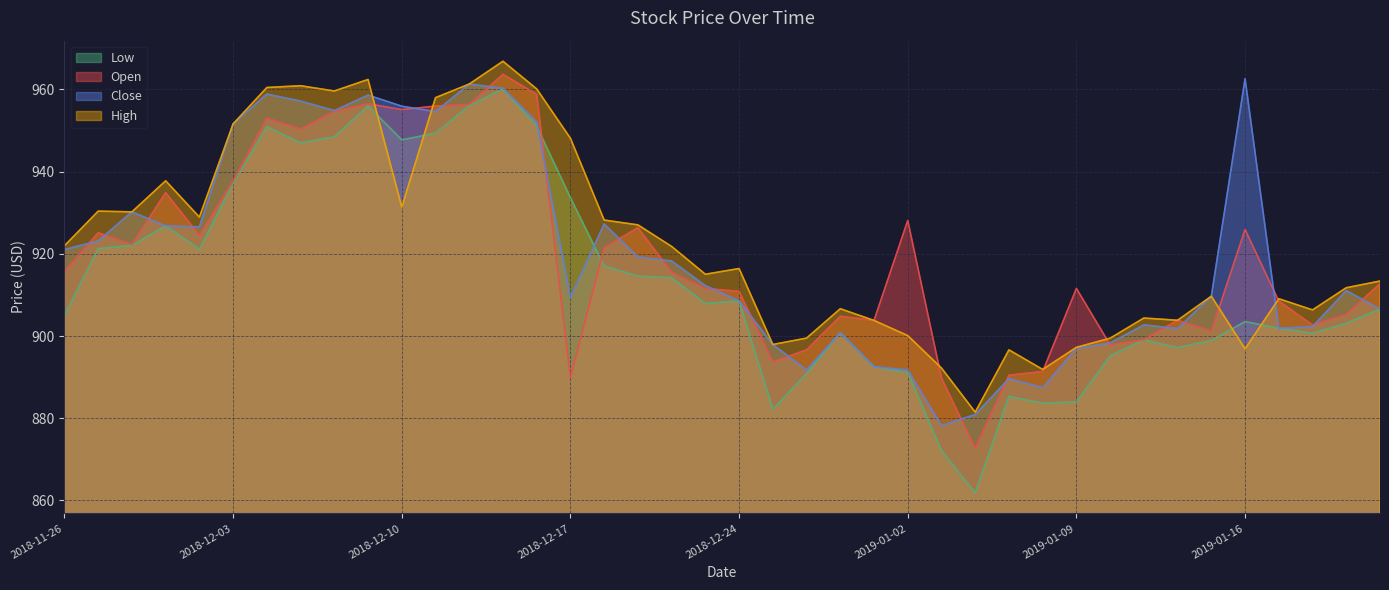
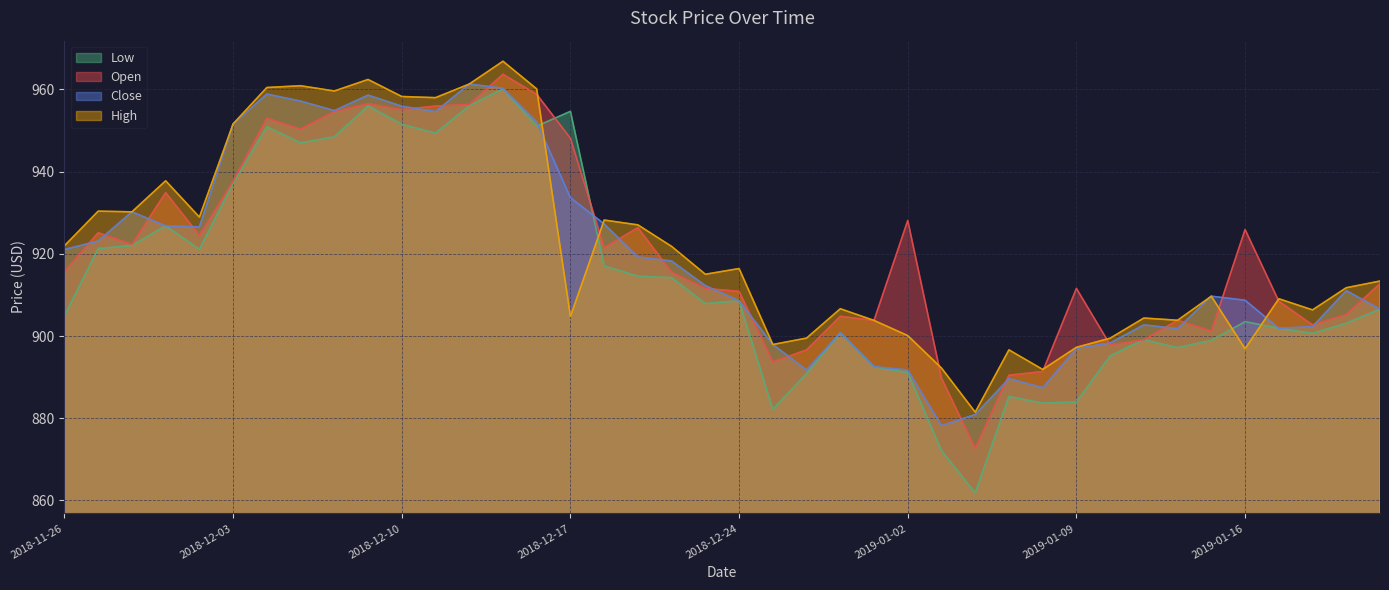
  {
    "Low": {
      "2018-11-26": 905,
-     "2018-12-10": 948,
-     "2018-12-17": 934,
+     "2018-12-10": 952,
+     "2018-12-17": 955,
      "2019-01-02": 891,
      "2019-01-09": 884,
      "2019-01-16": 903
    },
    "Open": {
      "2018-11-26": 916,
      "2018-12-10": 955,
-     "2018-12-17": 890,
+     "2018-12-17": 948,
      "2018-12-24": 911,
      "2019-01-02": 928,
      "2019-01-09": 912,
      "2019-01-16": 926
    },
    "Close": {
      "2018-11-26": 921,
      "2018-12-10": 956,
-     "2018-12-17": 909,
+     "2018-12-17": 934,
      "2019-01-02": 892,
-     "2019-01-16": 963
+     "2019-01-16": 909
    },
    "High": {
      "2018-11-26": 922,
-     "2018-12-10": 931,
-     "2018-12-17": 948,
+     "2018-12-10": 958,
+     "2018-12-17": 905,
      "2018-12-24": 916,
      "2019-01-02": 900,
      "2019-01-16": 897
    }
  }
